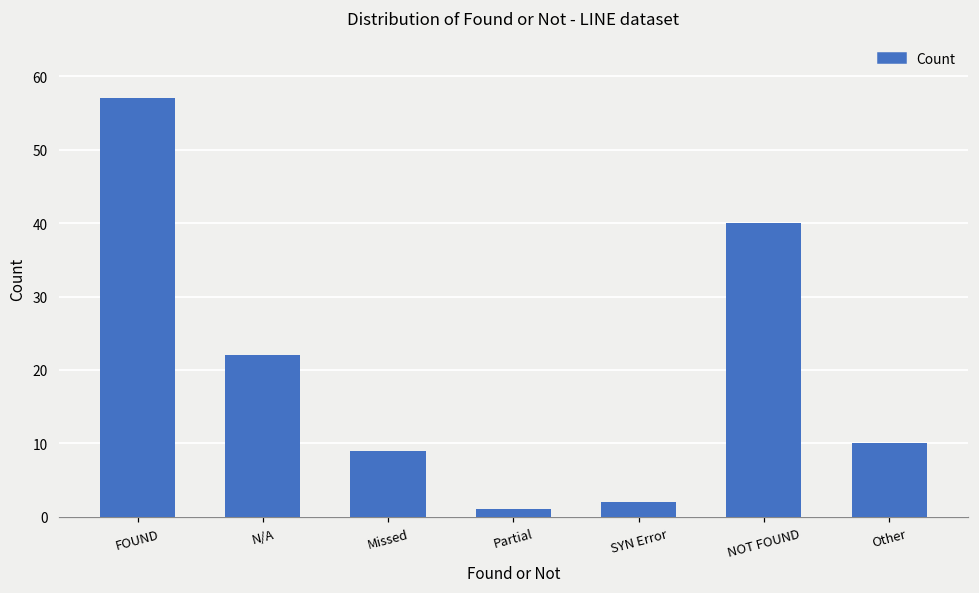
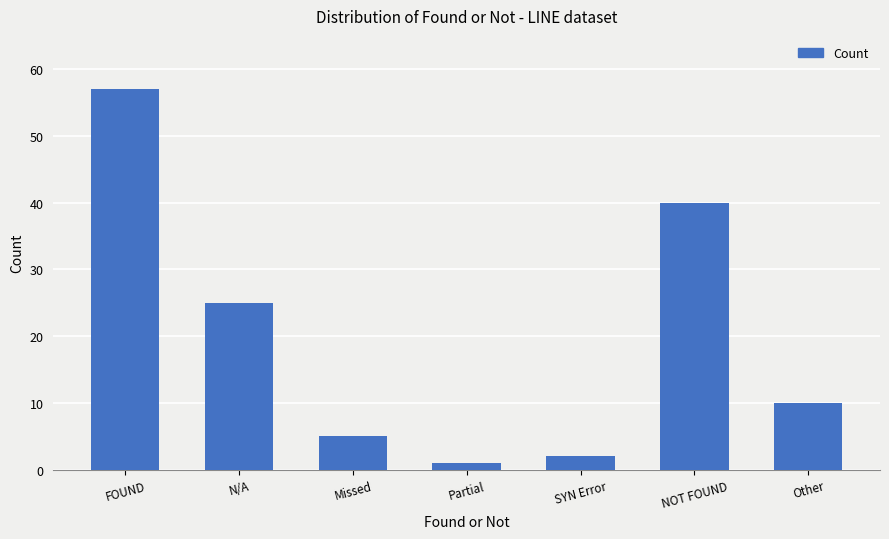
  {
    "FOUND": 57,
-   "N/A": 22,
-   "Missed": 9,
+   "N/A": 25,
+   "Missed": 5,
    "Partial": 1,
    "SYN Error": 2,
    "NOT FOUND": 40,
    "Other": 10
  }
